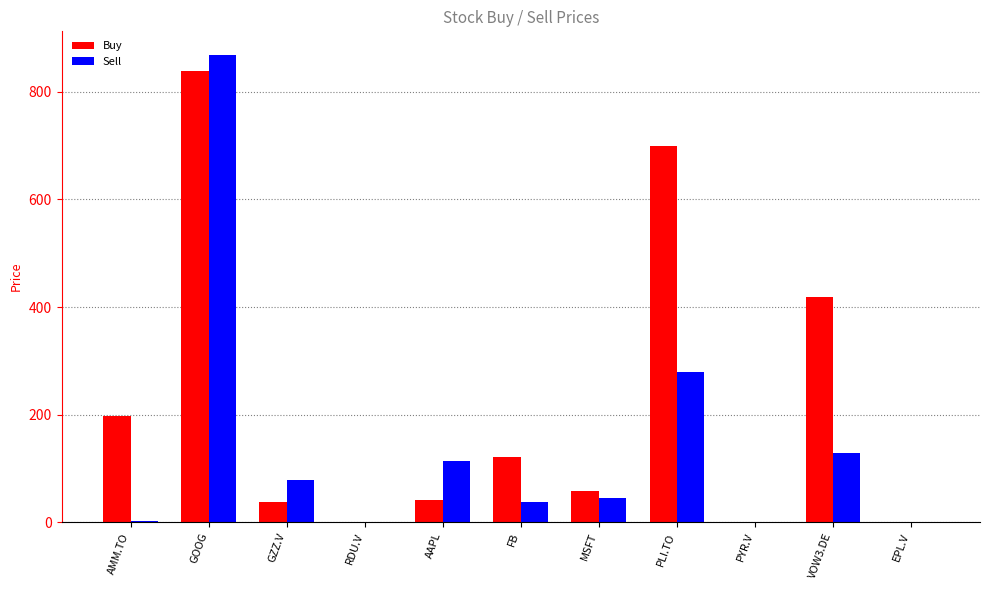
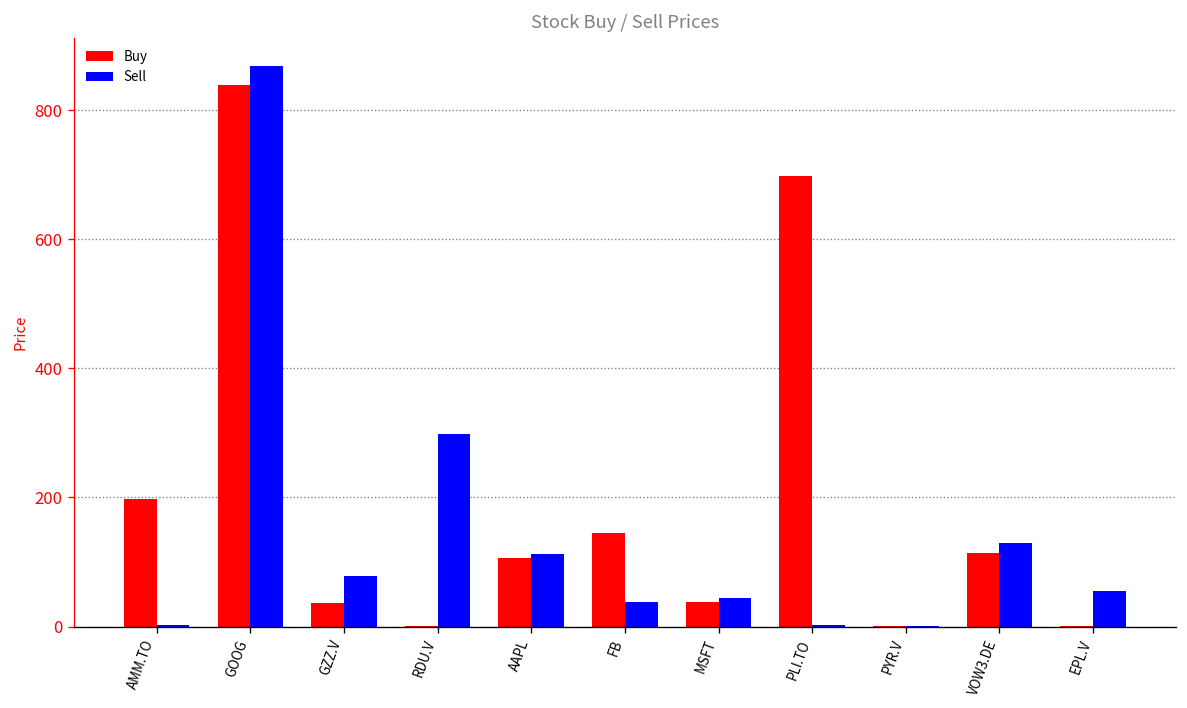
  {
    "Buy": {
      "AMM.TO": 200,
      "GOOG": 840,
      "GZZ.V": 40,
-     "AAPL": 40,
-     "FB": 120,
-     "MSFT": 60,
+     "AAPL": 110,
+     "FB": 140,
+     "MSFT": 40,
      "PLI.TO": 700,
-     "VOW3.DE": 420
+     "VOW3.DE": 110
    },
    "Sell": {
      "GOOG": 870,
      "GZZ.V": 80,
-     "RDU.V": 0,
+     "RDU.V": 300,
      "AAPL": 110,
      "FB": 40,
      "MSFT": 40,
-     "PLI.TO": 280,
+     "PLI.TO": 0,
      "VOW3.DE": 130,
-     "EPL.V": 0
+     "EPL.V": 60
    }
  }
